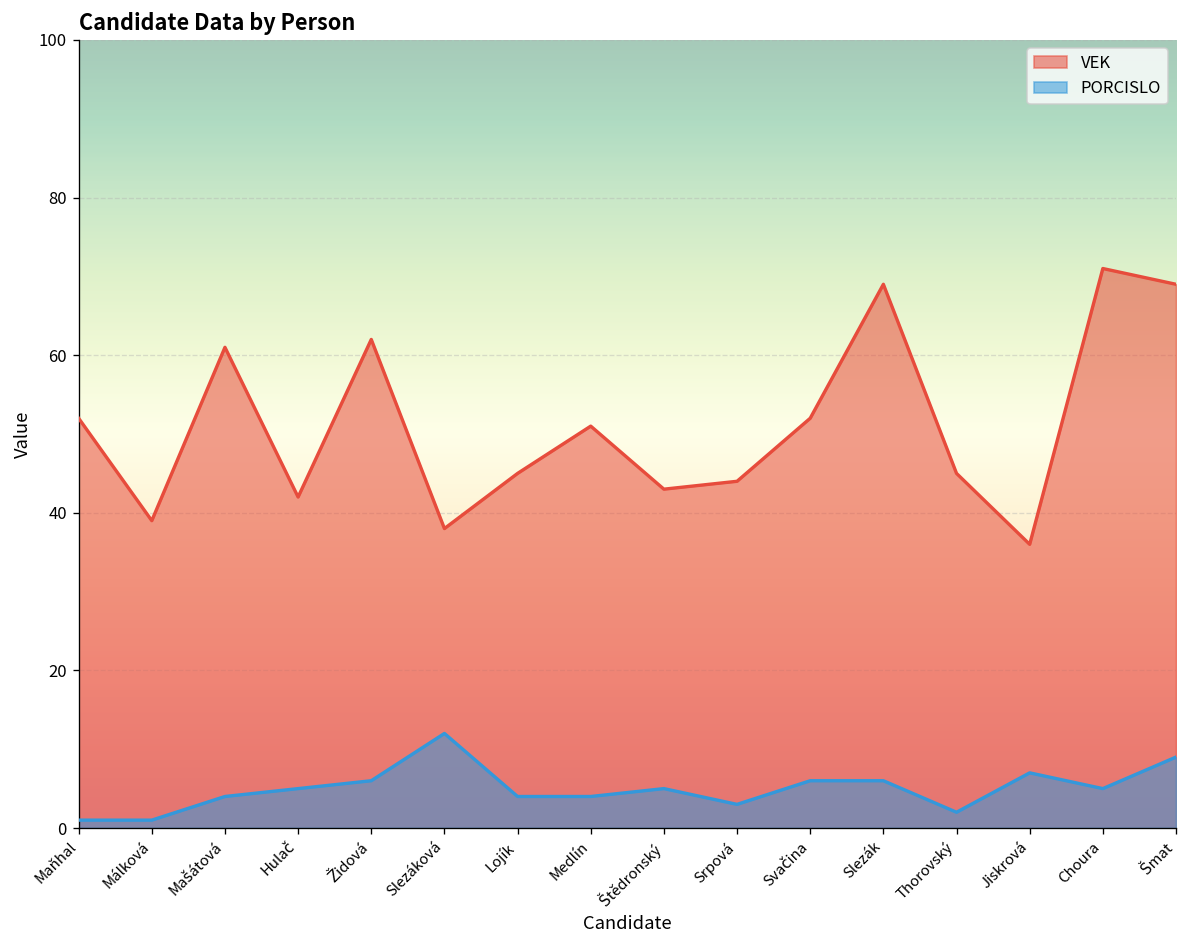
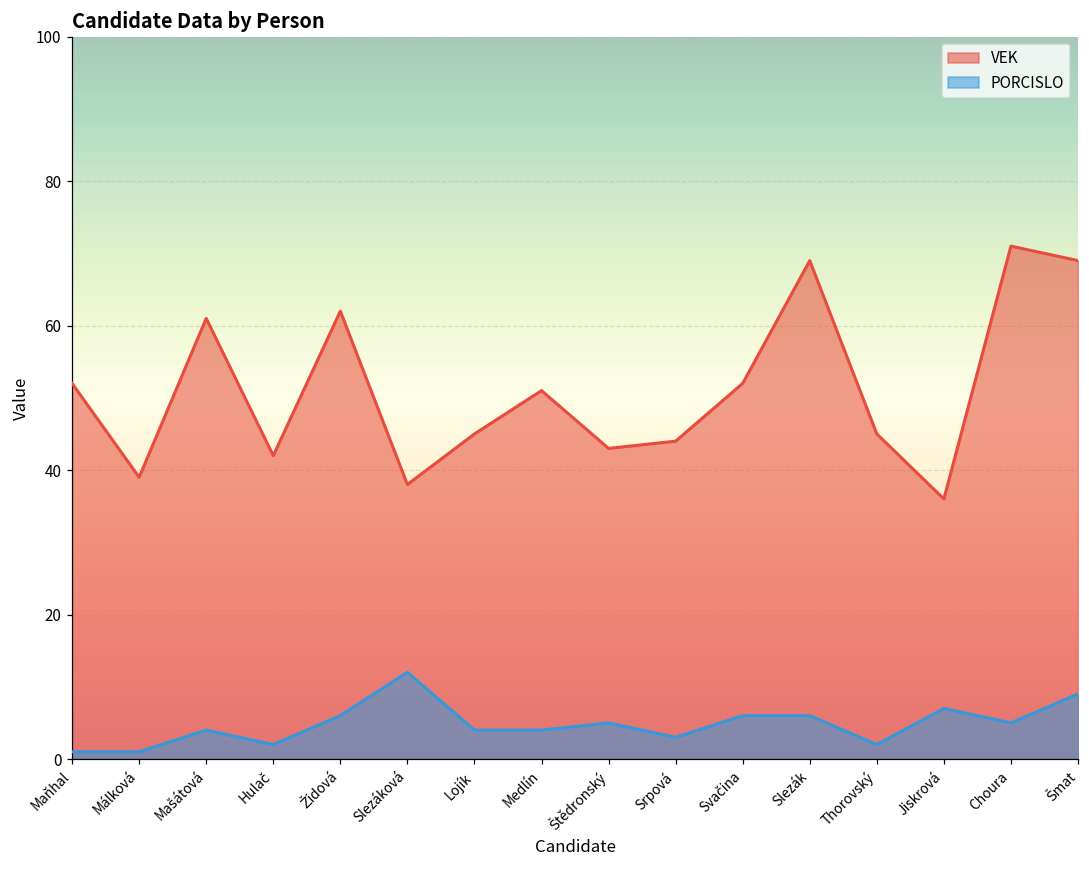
  {
    "VEK": {
      "Maňhal": 52,
      "Málková": 39,
      "Mašátová": 61,
      "Hulač": 42,
      "Židová": 62,
      "Slezáková": 38,
      "Lojík": 45,
      "Medlín": 51,
      "Štědronský": 43,
      "Srpová": 44,
      "Svačina": 52,
      "Slezák": 69,
      "Thorovský": 45,
      "Jiskrová": 36,
      "Choura": 71,
      "Šmat": 69
    },
    "PORCISLO": {
      "Maňhal": 1,
      "Málková": 1,
      "Mašátová": 4,
-     "Hulač": 5,
+     "Hulač": 2,
      "Židová": 6,
      "Slezáková": 12,
      "Lojík": 4,
      "Medlín": 4,
      "Štědronský": 5,
      "Srpová": 3,
      "Svačina": 6,
      "Slezák": 6,
      "Thorovský": 2,
      "Jiskrová": 7,
      "Choura": 5,
      "Šmat": 9
    }
  }
